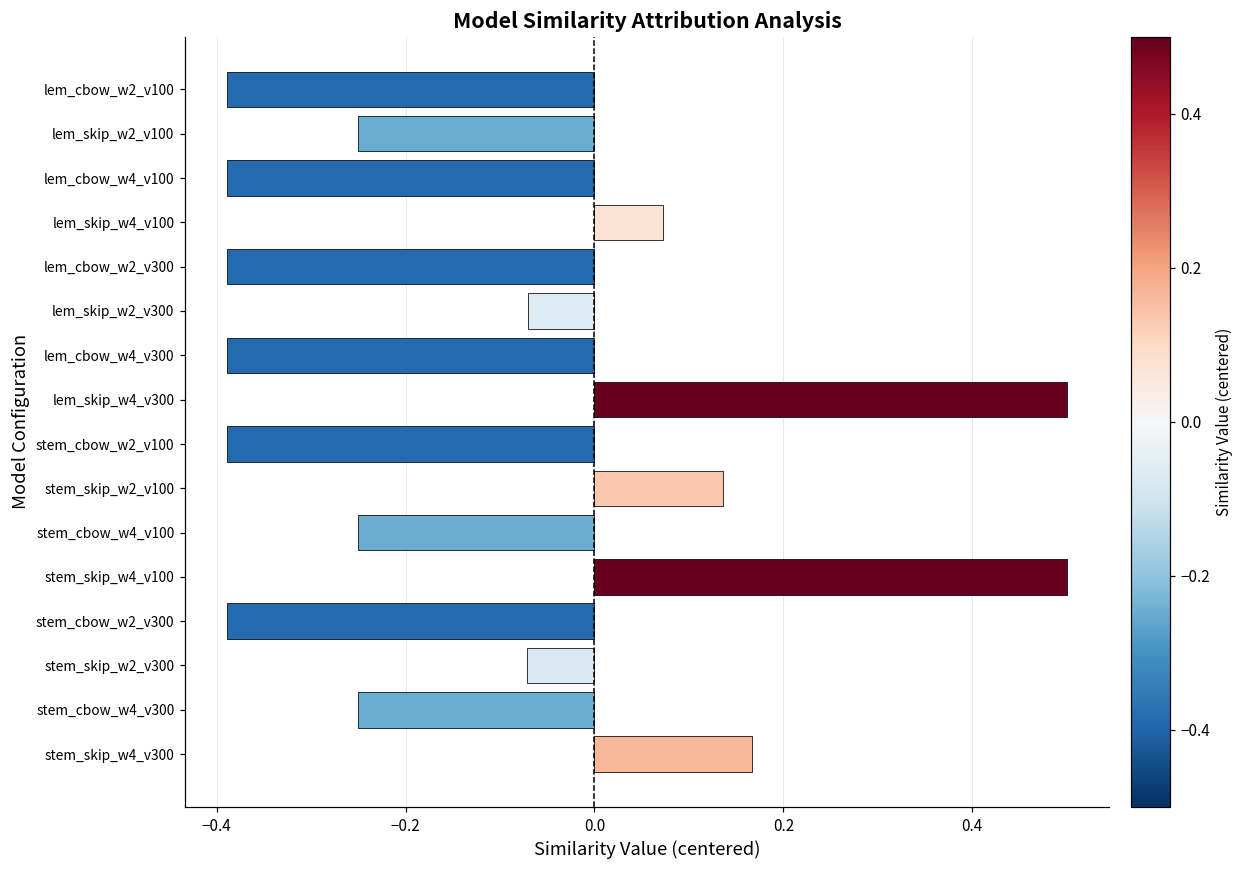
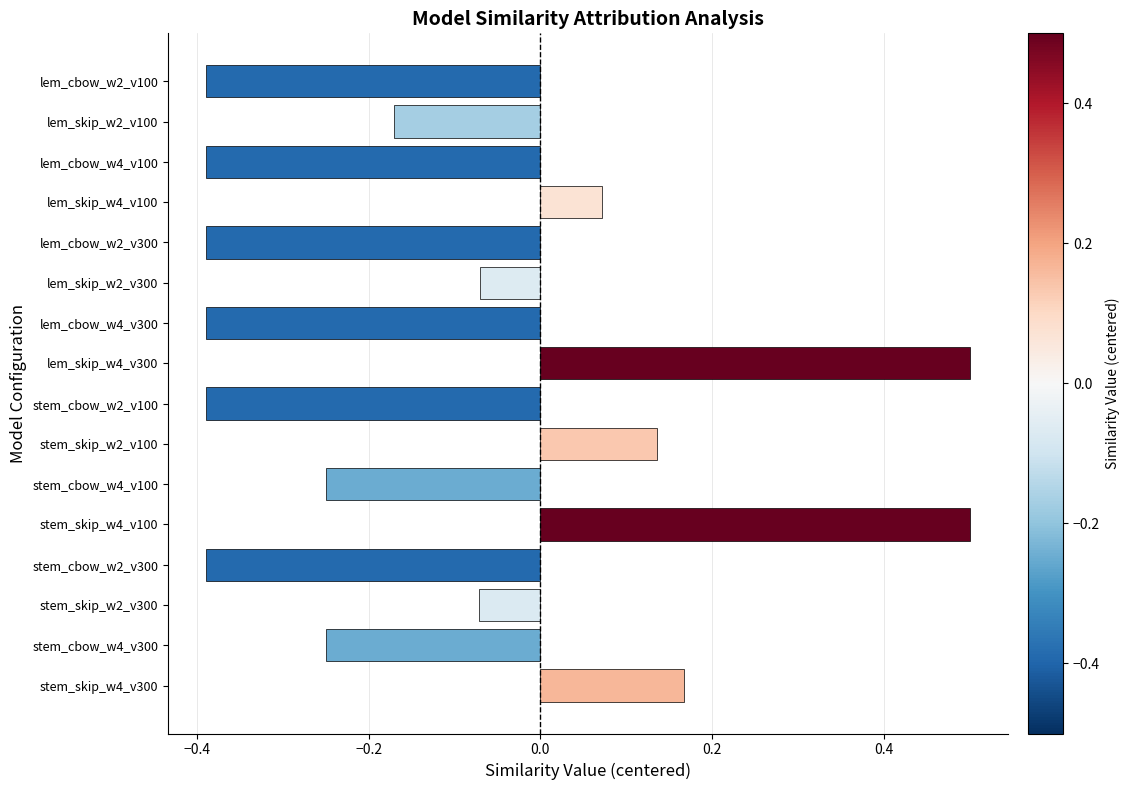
  {
    "lem_cbow_w2_v100": -0.39,
-   "lem_skip_w2_v100": -0.25,
+   "lem_skip_w2_v100": -0.17,
    "lem_cbow_w4_v100": -0.39,
    "lem_skip_w4_v100": 0.07,
    "lem_cbow_w2_v300": -0.39,
    "lem_skip_w2_v300": -0.07,
    "lem_cbow_w4_v300": -0.39,
    "lem_skip_w4_v300": 0.50,
    "stem_cbow_w2_v100": -0.39,
    "stem_skip_w2_v100": 0.14,
    "stem_cbow_w4_v100": -0.25,
    "stem_skip_w4_v100": 0.50,
    "stem_cbow_w2_v300": -0.39,
    "stem_skip_w2_v300": -0.07,
    "stem_cbow_w4_v300": -0.25,
    "stem_skip_w4_v300": 0.17
  }
